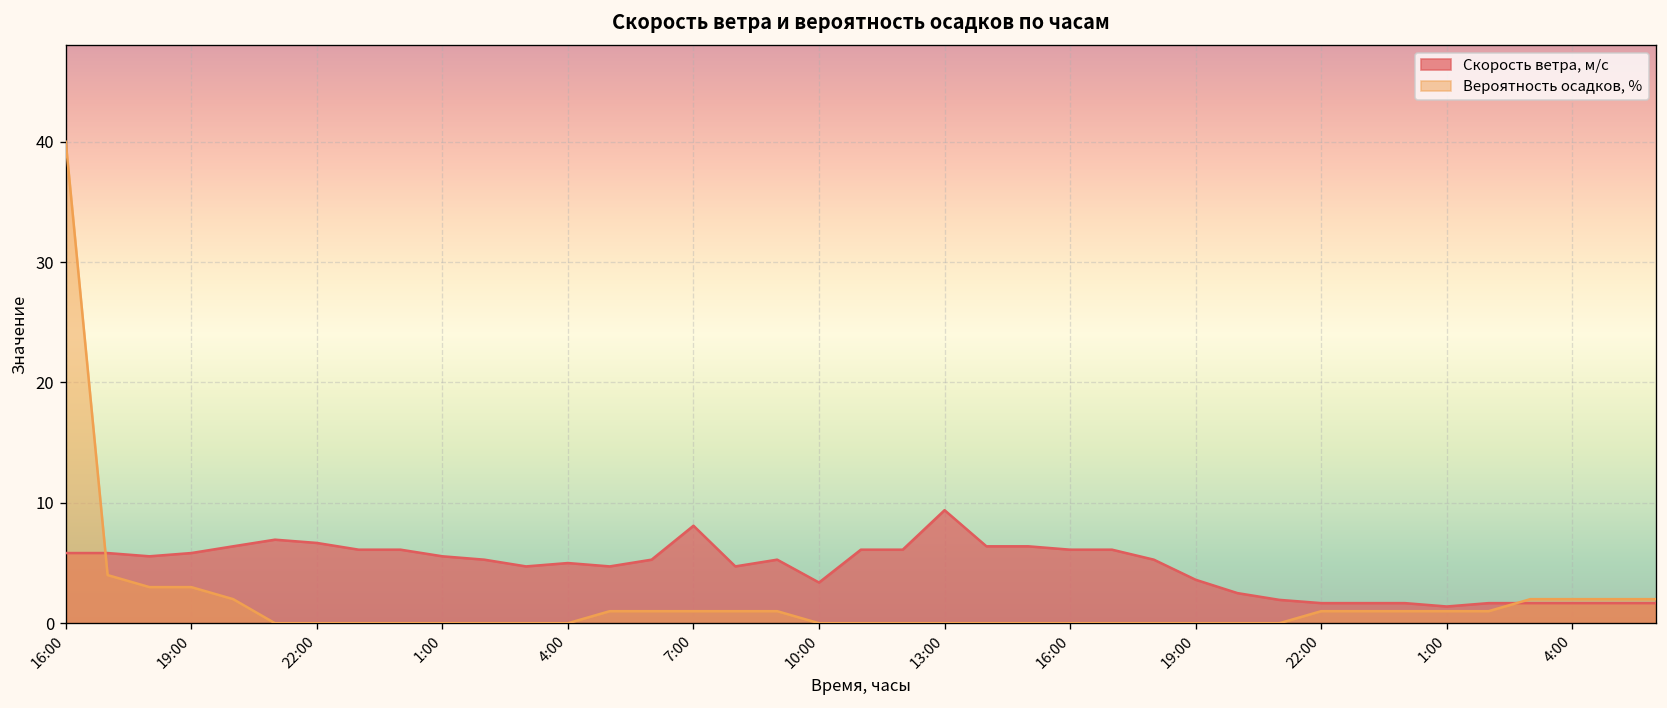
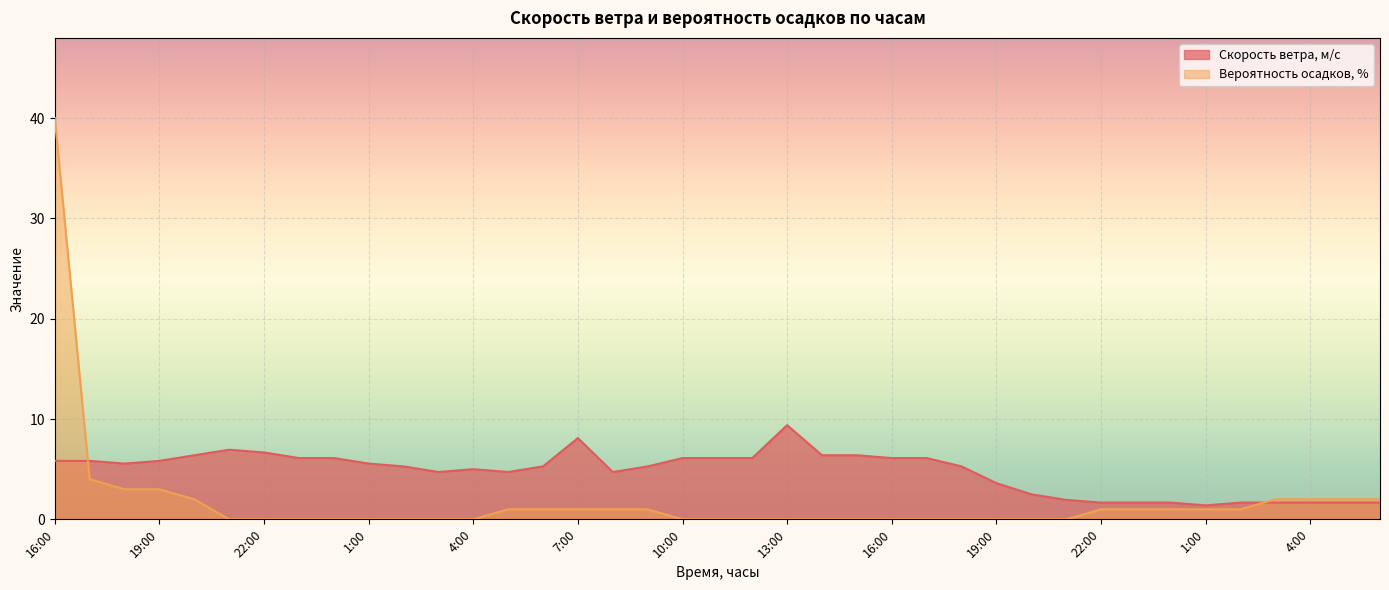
  {
    "Скорость ветра, м/c": {
      "7:00": 8.1,
-     "10:00": 3.4,
+     "10:00": 6.1,
      "13:00": 9.4
    },
    "Вероятность осадков, %": {
      "7:00": 1.0,
      "10:00": 0.0,
      "13:00": 0.0
    }
  }
